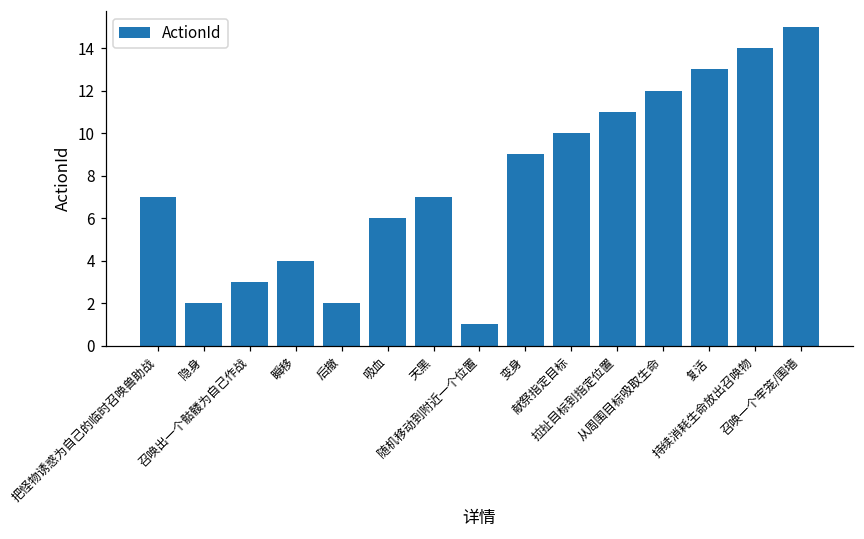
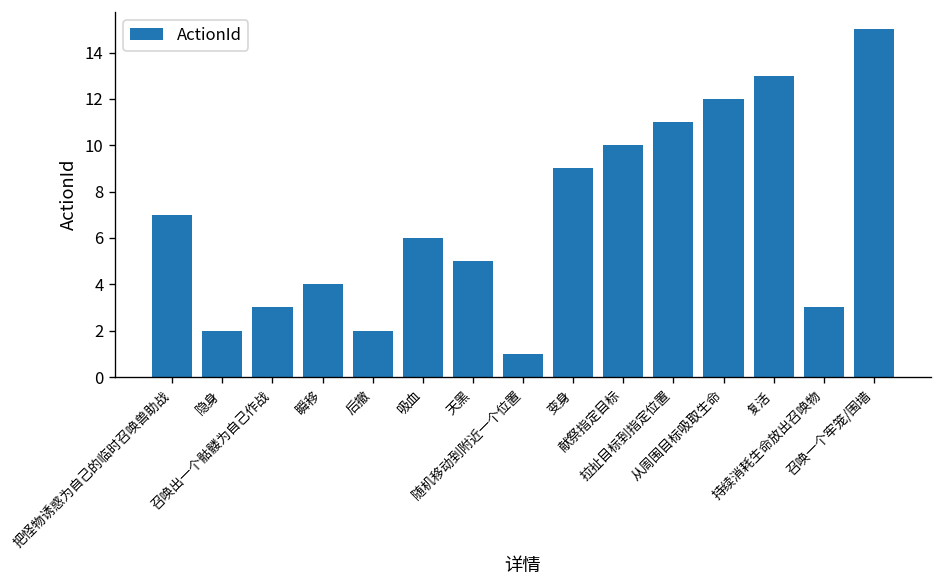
  {
    "把怪物诱惑为自己的临时召唤兽助战": 7,
    "隐身": 2,
    "召唤出一个骷髅为自己作战": 3,
    "瞬移": 4,
    "后撤": 2,
    "吸血": 6,
-   "天黑": 7,
+   "天黑": 5,
    "随机移动到附近一个位置": 1,
    "变身": 9,
    "献祭指定目标": 10,
    "拉扯目标到指定位置": 11,
    "从周围目标吸取生命": 12,
    "复活": 13,
-   "持续消耗生命放出召唤物": 14,
+   "持续消耗生命放出召唤物": 3,
    "召唤一个牢笼/围墙": 15
  }
